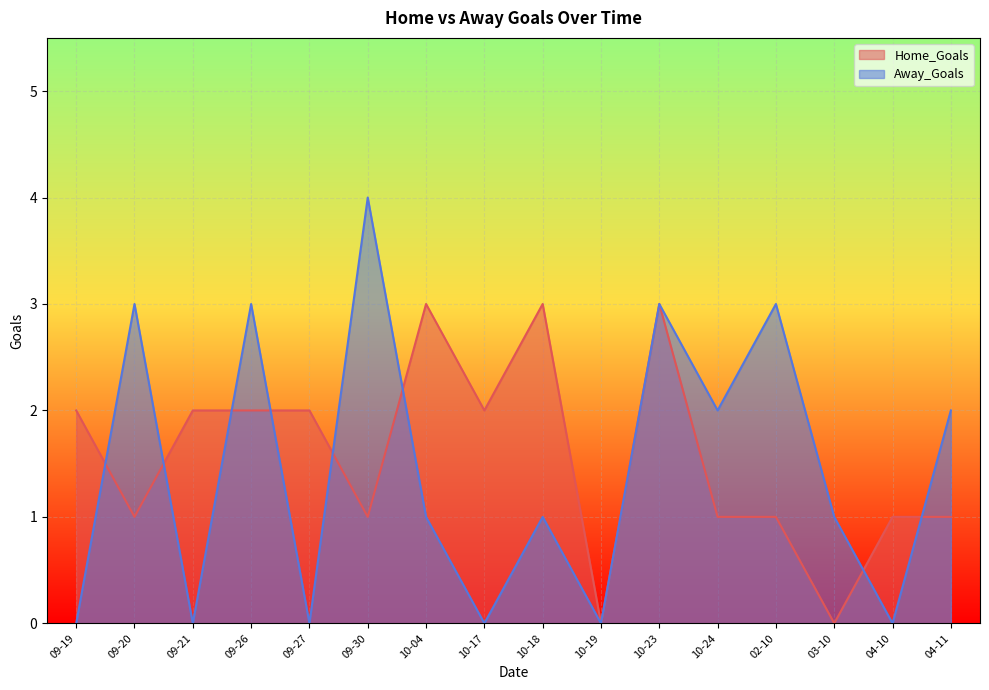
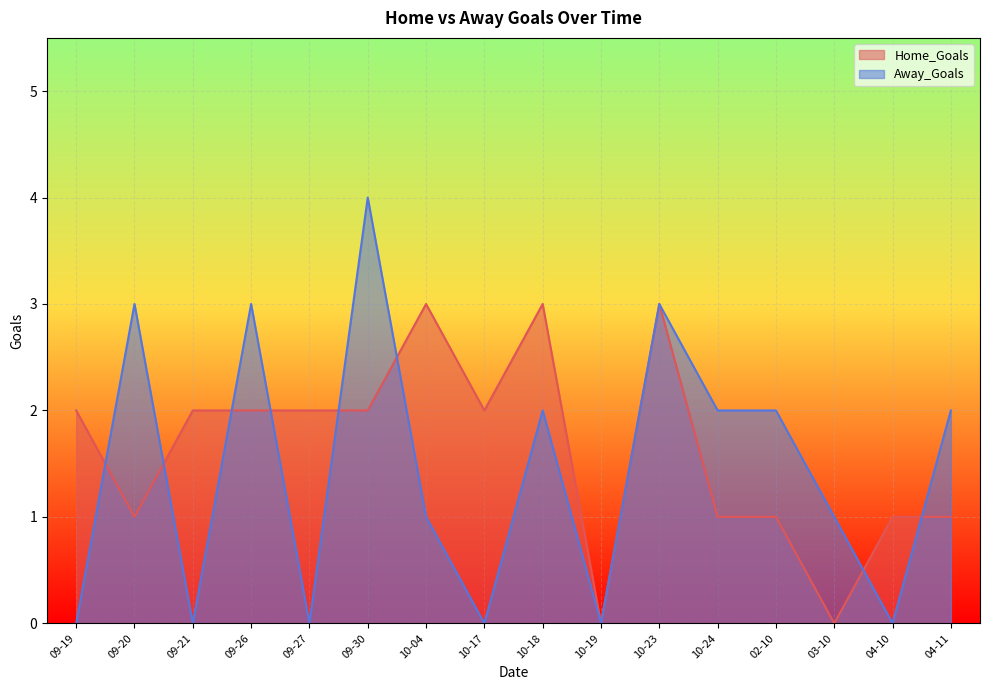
  {
    "Home_Goals": {
      "09-19": 2,
      "09-20": 1,
      "09-21": 2,
      "09-26": 2,
      "09-27": 2,
-     "09-30": 1,
+     "09-30": 2,
      "10-04": 3,
      "10-17": 2,
      "10-18": 3,
      "10-24": 1,
      "02-10": 1,
      "03-10": 0,
      "04-10": 1,
      "04-11": 1
    },
    "Away_Goals": {
      "09-19": 0,
      "09-20": 3,
      "09-21": 0,
      "09-26": 3,
      "09-27": 0,
      "09-30": 4,
      "10-04": 1,
      "10-17": 0,
-     "10-18": 1,
+     "10-18": 2,
      "10-24": 2,
-     "02-10": 3,
+     "02-10": 2,
      "03-10": 1,
      "04-10": 0,
      "04-11": 2
    }
  }
